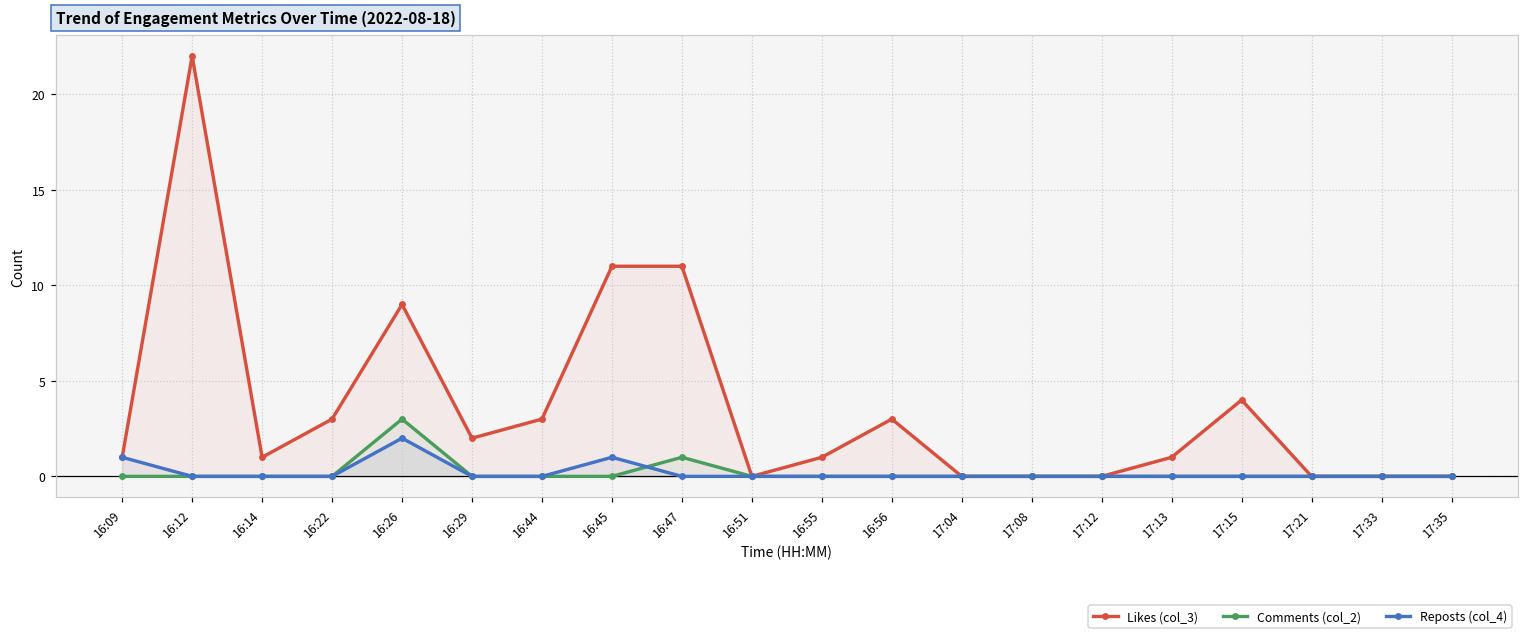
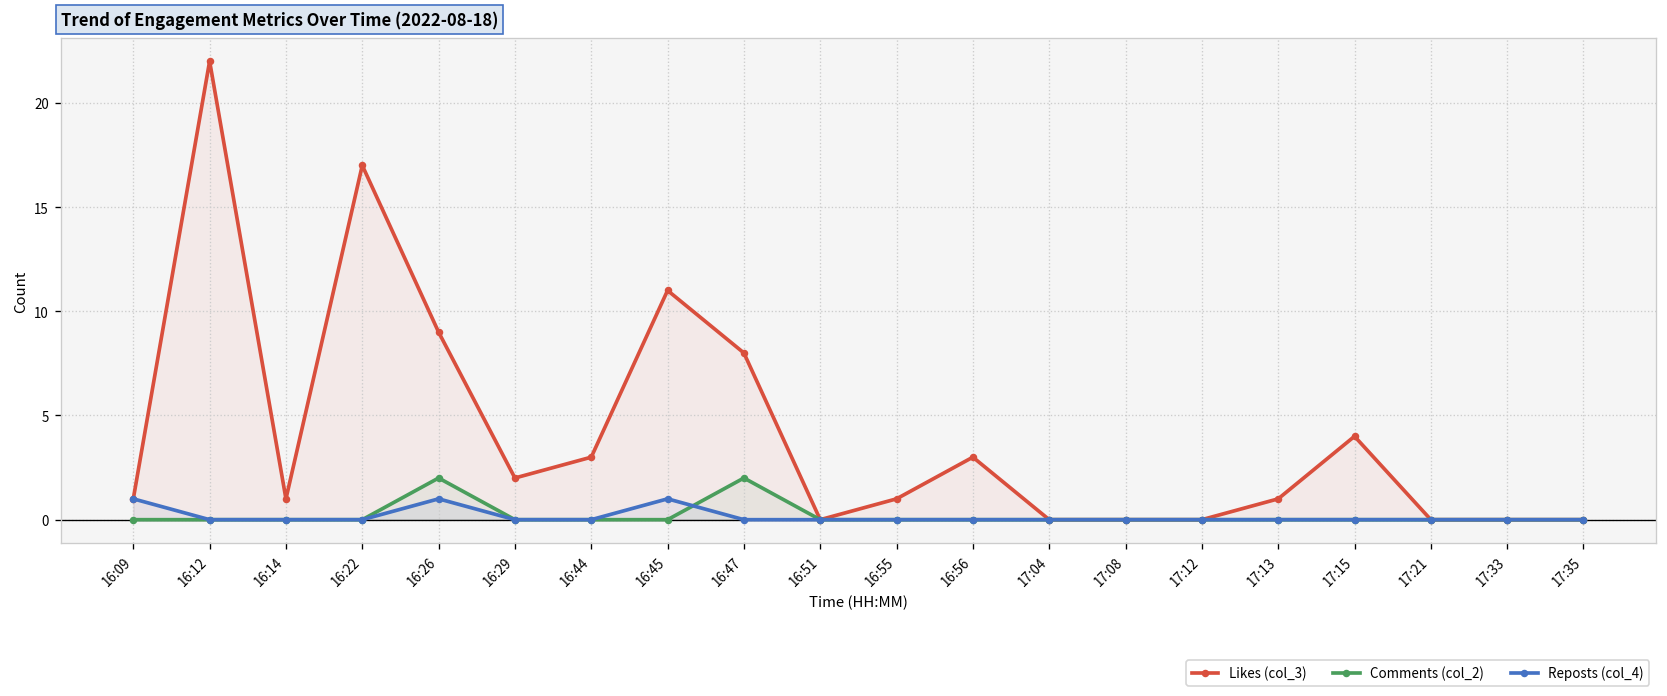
  {
    "Likes (col_3)": {
      "16:12": 22,
      "16:14": 1,
-     "16:22": 3,
+     "16:22": 17,
      "16:26": 9,
      "16:29": 2,
      "16:44": 3,
      "16:45": 11,
-     "16:47": 11,
+     "16:47": 8,
      "16:55": 1,
      "16:56": 3,
      "17:13": 1,
      "17:15": 4
    },
    "Comments (col_2)": {
      "16:09": 0,
-     "16:26": 3,
+     "16:26": 2,
      "16:45": 0,
-     "16:47": 1
+     "16:47": 2
    },
    "Reposts (col_4)": {
-     "16:26": 2,
+     "16:26": 1,
      "16:45": 1,
      "16:47": 0
    }
  }
